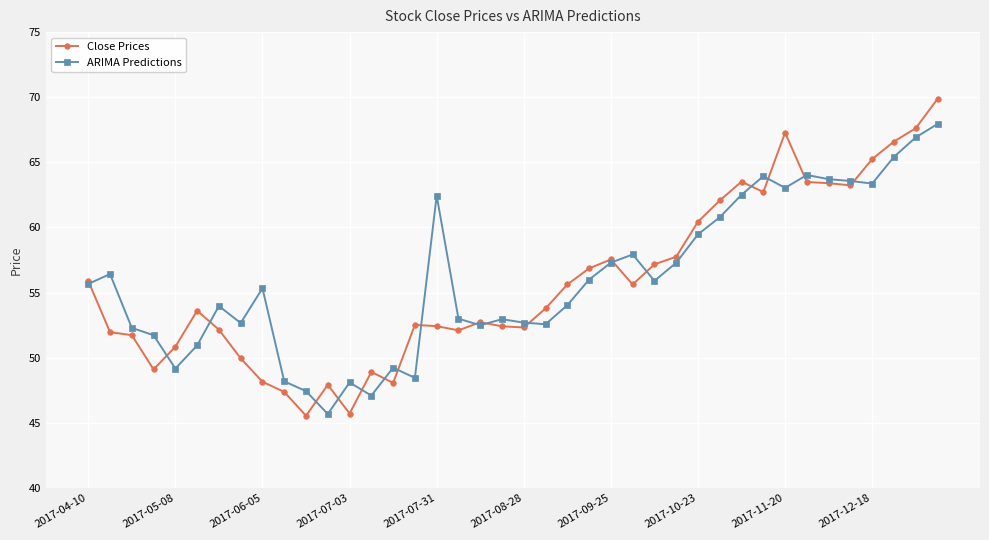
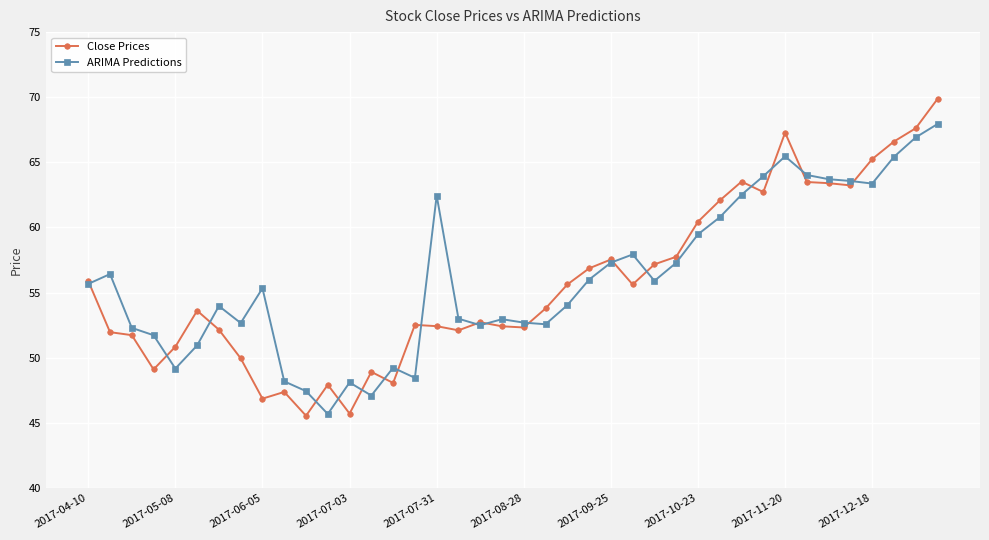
  {
    "Close Prices": {
      "2017-04-10": 55.9,
      "2017-05-08": 50.8,
-     "2017-06-05": 48.2,
+     "2017-06-05": 46.9,
      "2017-07-03": 45.7,
      "2017-07-31": 52.4,
      "2017-08-28": 52.3,
      "2017-09-25": 57.5,
      "2017-10-23": 60.4,
      "2017-11-20": 67.3,
      "2017-12-18": 65.3
    },
    "ARIMA Predictions": {
      "2017-04-10": 55.7,
      "2017-05-08": 49.2,
      "2017-06-05": 55.3,
      "2017-07-03": 48.1,
      "2017-07-31": 62.5,
      "2017-08-28": 52.7,
      "2017-09-25": 57.3,
      "2017-10-23": 59.5,
-     "2017-11-20": 63.0,
+     "2017-11-20": 65.5,
      "2017-12-18": 63.4
    }
  }
